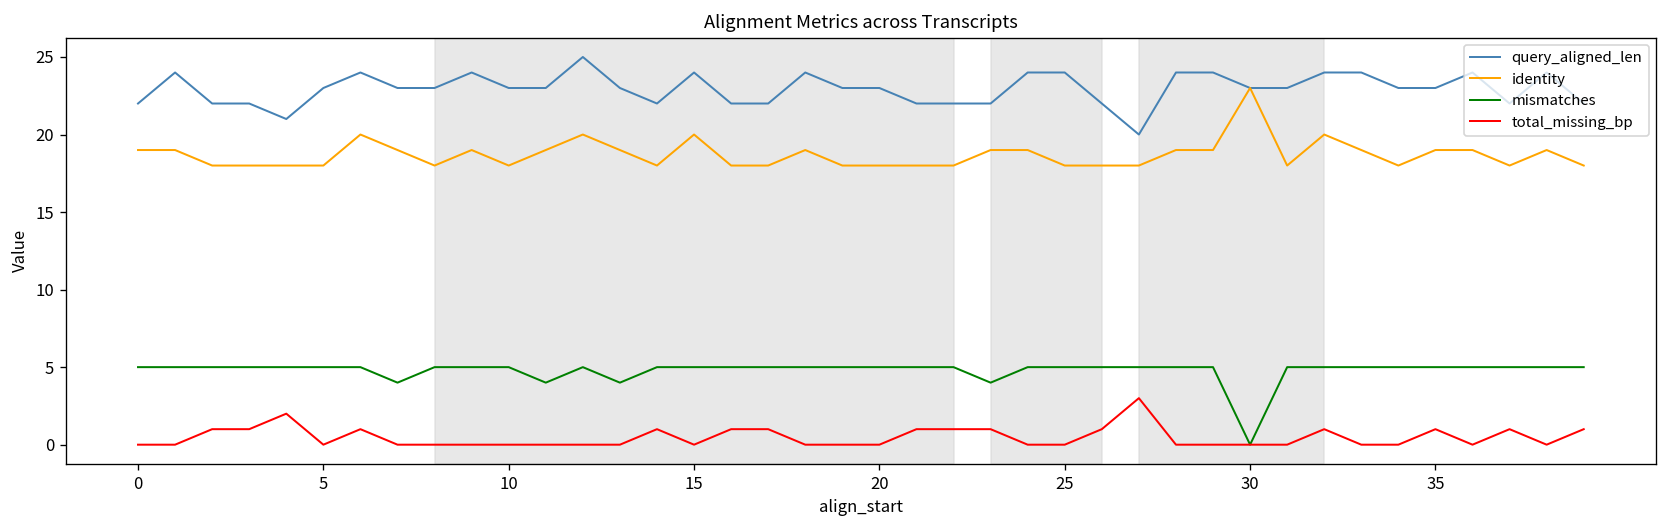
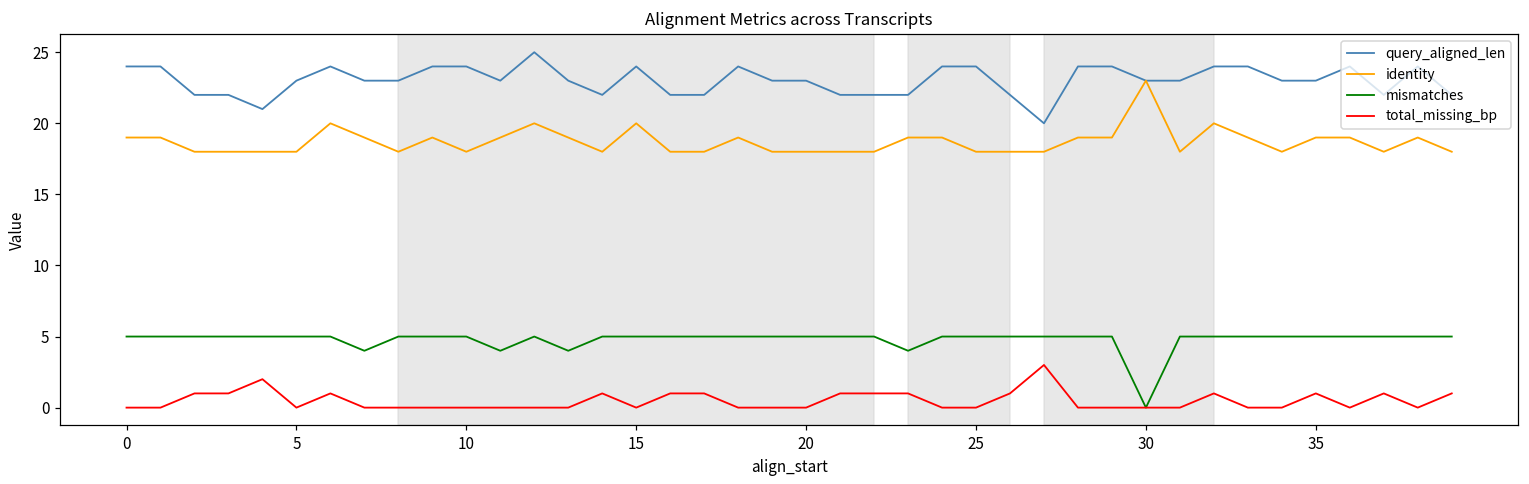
  {
    "query_aligned_len": {
-     "0": 22,
+     "0": 24,
      "5": 23,
-     "10": 23,
+     "10": 24,
      "15": 24,
      "20": 23,
      "25": 24,
      "35": 23
    },
    "identity": {
      "0": 19,
      "5": 18,
      "10": 18,
      "15": 20,
      "20": 18,
      "25": 18,
      "35": 19
    },
    "mismatches": {
      "0": 5,
      "5": 5,
      "10": 5,
      "15": 5,
      "20": 5,
      "25": 5,
      "35": 5
    },
    "total_missing_bp": {
      "0": 0,
      "5": 0,
      "10": 0,
      "15": 0,
      "20": 0,
      "25": 0,
      "35": 1
    }
  }
